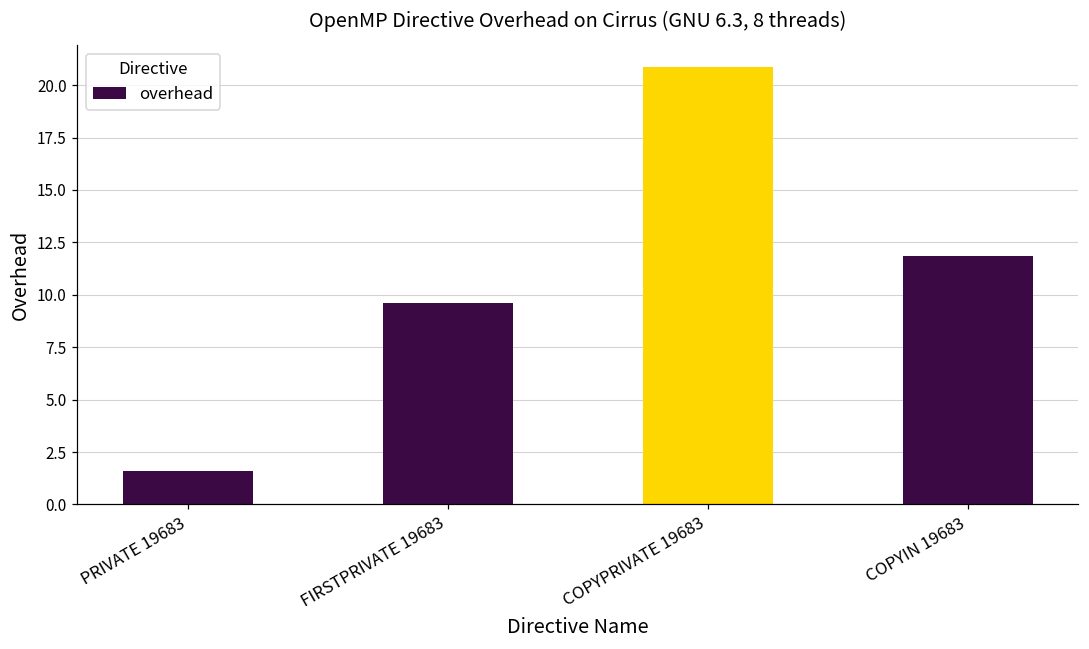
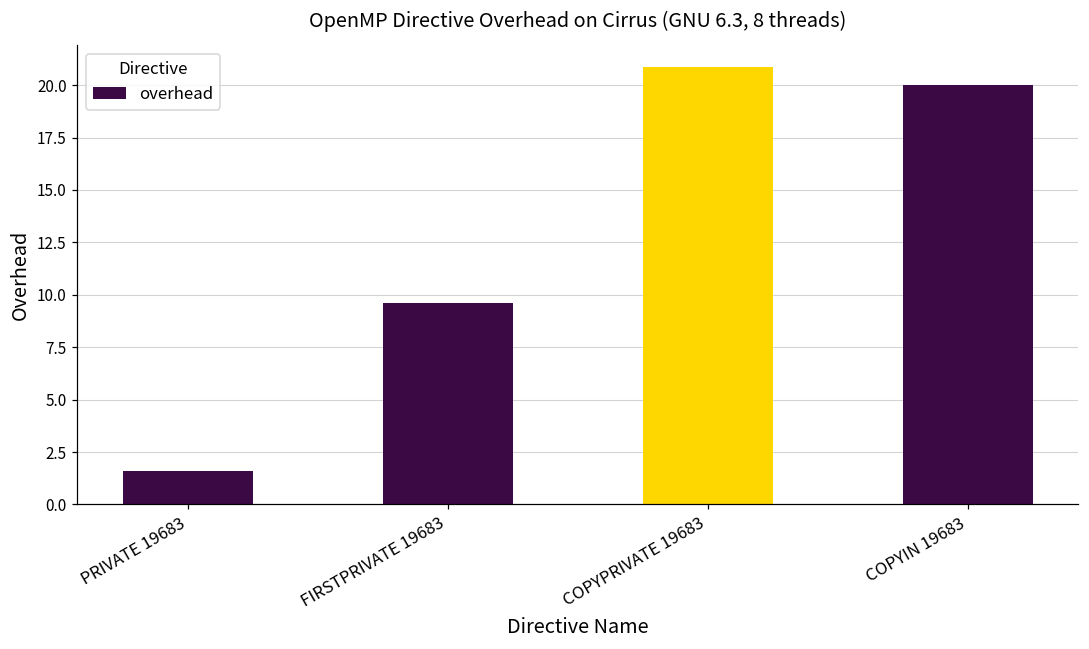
  {
    "PRIVATE 19683": 1.6,
    "FIRSTPRIVATE 19683": 9.6,
    "COPYPRIVATE 19683": 20.8,
-   "COPYIN 19683": 11.9
+   "COPYIN 19683": 20.0
  }
